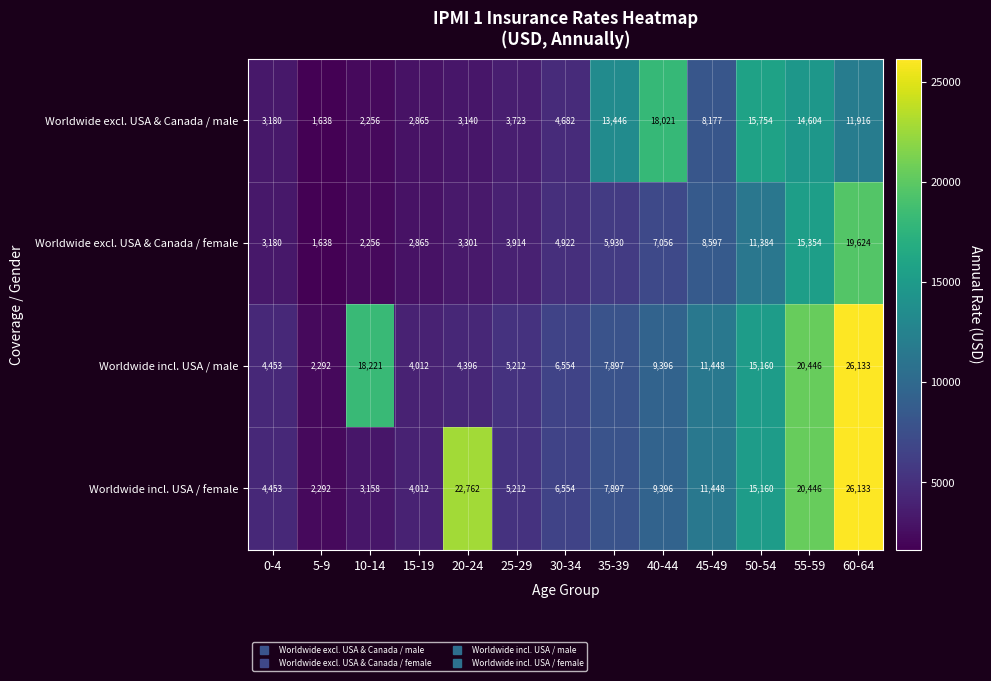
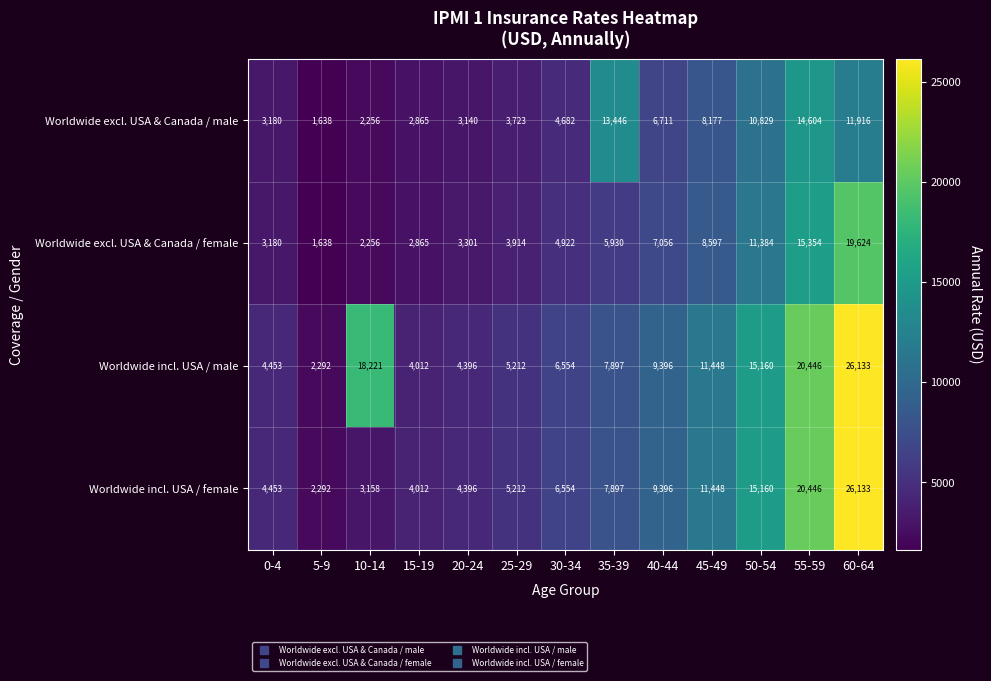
  {
    "Worldwide excl. USA & Canada / male": {
      "0-4": "3,180",
      "5-9": "1,638",
      "10-14": "2,256",
      "15-19": "2,865",
      "20-24": "3,140",
      "25-29": "3,723",
      "30-34": "4,682",
      "35-39": "13,446",
-     "40-44": "18,021",
+     "40-44": "6,711",
      "45-49": "8,177",
-     "50-54": "15,754",
+     "50-54": "10,829",
      "55-59": "14,604",
      "60-64": "11,916"
    },
    "Worldwide excl. USA & Canada / female": {
      "0-4": "3,180",
      "5-9": "1,638",
      "10-14": "2,256",
      "15-19": "2,865",
      "20-24": "3,301",
      "25-29": "3,914",
      "30-34": "4,922",
      "35-39": "5,930",
      "40-44": "7,056",
      "45-49": "8,597",
      "50-54": "11,384",
      "55-59": "15,354",
      "60-64": "19,624"
    },
    "Worldwide incl. USA / male": {
      "0-4": "4,453",
      "5-9": "2,292",
      "10-14": "18,221",
      "15-19": "4,012",
      "20-24": "4,396",
      "25-29": "5,212",
      "30-34": "6,554",
      "35-39": "7,897",
      "40-44": "9,396",
      "45-49": "11,448",
      "50-54": "15,160",
      "55-59": "20,446",
      "60-64": "26,133"
    },
    "Worldwide incl. USA / female": {
      "0-4": "4,453",
      "5-9": "2,292",
      "10-14": "3,158",
      "15-19": "4,012",
-     "20-24": "22,762",
+     "20-24": "4,396",
      "25-29": "5,212",
      "30-34": "6,554",
      "35-39": "7,897",
      "40-44": "9,396",
      "45-49": "11,448",
      "50-54": "15,160",
      "55-59": "20,446",
      "60-64": "26,133"
    }
  }
